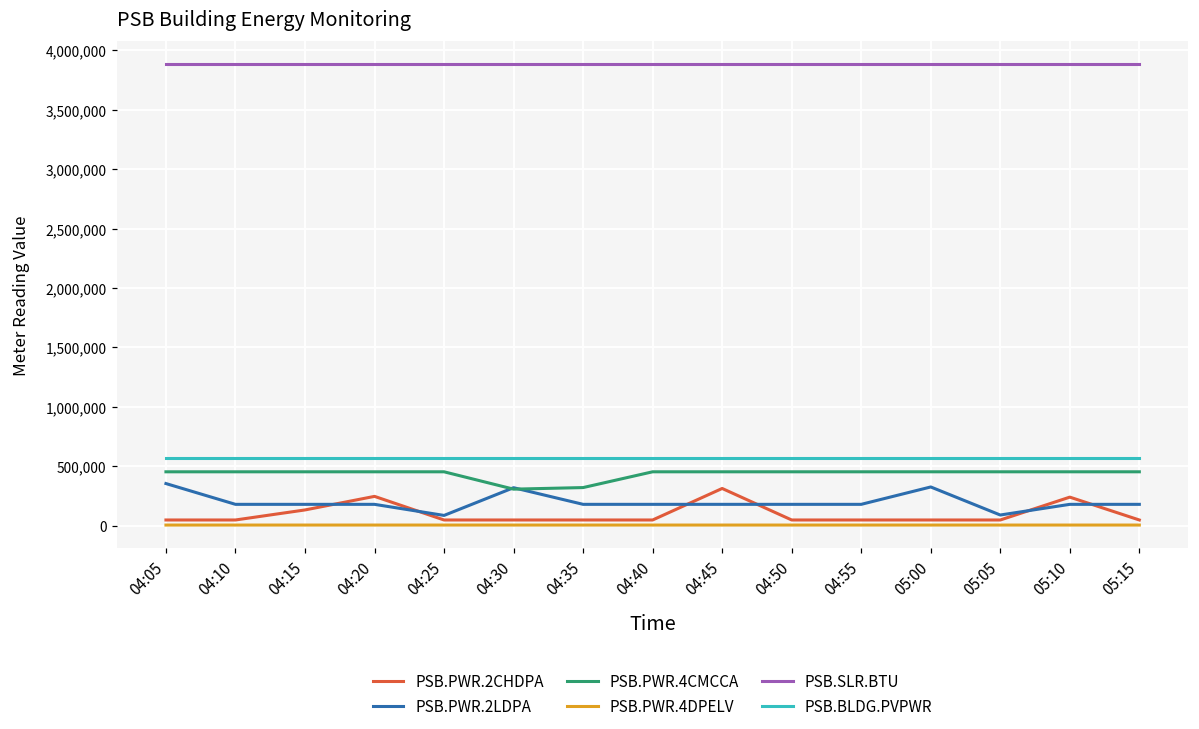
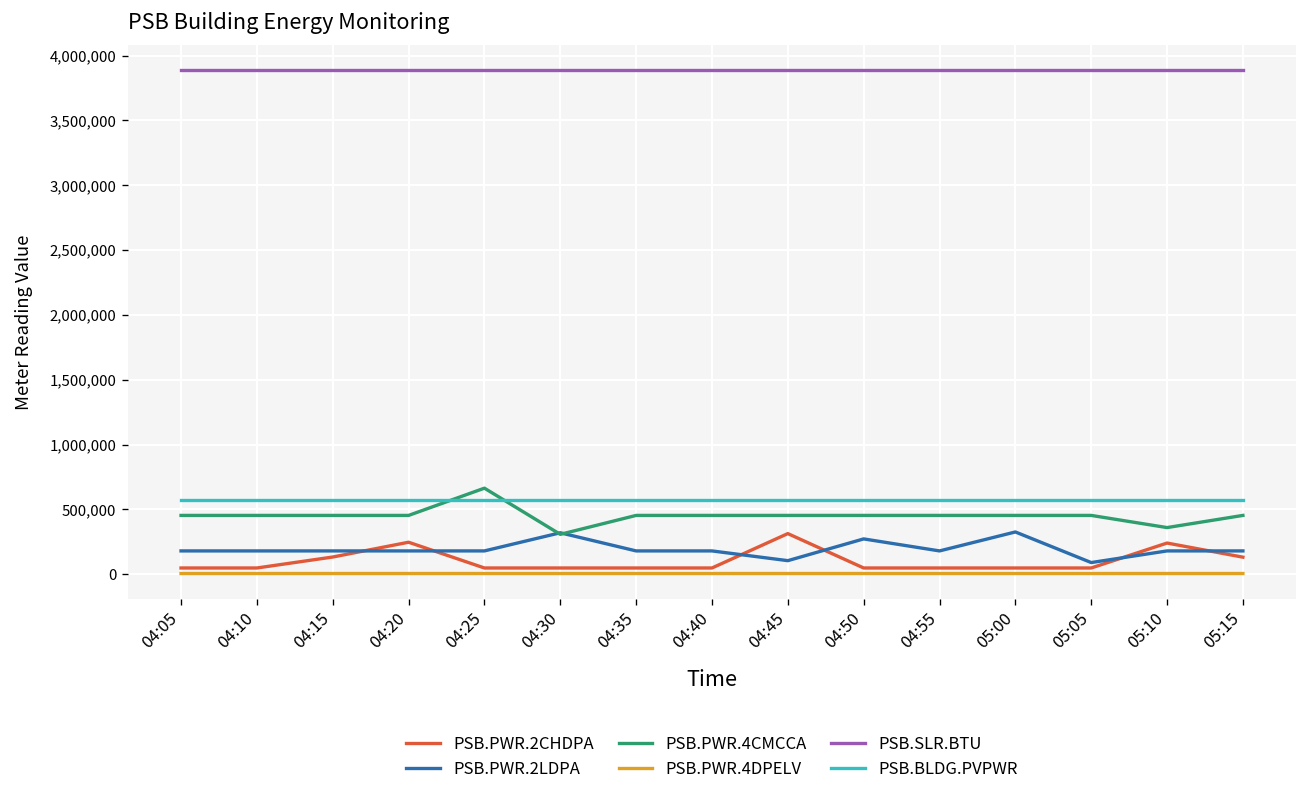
  {
    "PSB.PWR.2CHDPA": {
      "04:05": "50,000",
      "04:10": "50,000",
      "04:15": "130,000",
      "04:20": "250,000",
      "04:25": "50,000",
      "04:30": "50,000",
      "04:35": "50,000",
      "04:40": "50,000",
      "04:45": "310,000",
      "04:50": "50,000",
      "04:55": "50,000",
      "05:00": "50,000",
      "05:05": "50,000",
      "05:10": "240,000",
-     "05:15": "50,000"
+     "05:15": "130,000"
    },
    "PSB.PWR.2LDPA": {
-     "04:05": "350,000",
+     "04:05": "180,000",
      "04:10": "180,000",
      "04:15": "180,000",
      "04:20": "180,000",
-     "04:25": "90,000",
+     "04:25": "180,000",
      "04:35": "180,000",
      "04:40": "180,000",
-     "04:45": "180,000",
-     "04:50": "180,000",
+     "04:45": "100,000",
+     "04:50": "270,000",
      "04:55": "180,000",
      "05:00": "330,000",
      "05:05": "90,000",
      "05:10": "180,000",
      "05:15": "180,000"
    },
    "PSB.PWR.4CMCCA": {
      "04:05": "450,000",
      "04:10": "450,000",
      "04:15": "450,000",
      "04:20": "450,000",
-     "04:25": "450,000",
-     "04:35": "320,000",
+     "04:25": "660,000",
+     "04:35": "450,000",
      "04:40": "450,000",
      "04:45": "450,000",
      "04:50": "450,000",
      "04:55": "450,000",
      "05:00": "450,000",
      "05:05": "450,000",
-     "05:10": "450,000",
+     "05:10": "360,000",
      "05:15": "450,000"
    },
    "PSB.PWR.4DPELV": {
      "04:05": "10,000",
      "04:10": "10,000",
      "04:15": "10,000",
      "04:20": "10,000",
      "04:25": "10,000",
      "04:30": "10,000",
      "04:35": "10,000",
      "04:40": "10,000",
      "04:45": "10,000",
      "04:50": "10,000",
      "04:55": "10,000",
      "05:00": "10,000",
      "05:05": "10,000",
      "05:10": "10,000",
      "05:15": "10,000"
    },
    "PSB.SLR.BTU": {
      "04:05": "3,880,000",
      "04:10": "3,880,000",
      "04:15": "3,880,000",
      "04:20": "3,880,000",
      "04:25": "3,880,000",
      "04:30": "3,880,000",
      "04:35": "3,880,000",
      "04:40": "3,880,000",
      "04:45": "3,880,000",
      "04:50": "3,880,000",
      "04:55": "3,880,000",
      "05:00": "3,880,000",
      "05:05": "3,880,000",
      "05:10": "3,880,000",
      "05:15": "3,880,000"
    },
    "PSB.BLDG.PVPWR": {
      "04:05": "570,000",
      "04:10": "570,000",
      "04:15": "570,000",
      "04:20": "570,000",
      "04:25": "570,000",
      "04:30": "570,000",
      "04:35": "570,000",
      "04:40": "570,000",
      "04:45": "570,000",
      "04:50": "570,000",
      "04:55": "570,000",
      "05:00": "570,000",
      "05:05": "570,000",
      "05:10": "570,000",
      "05:15": "570,000"
    }
  }
